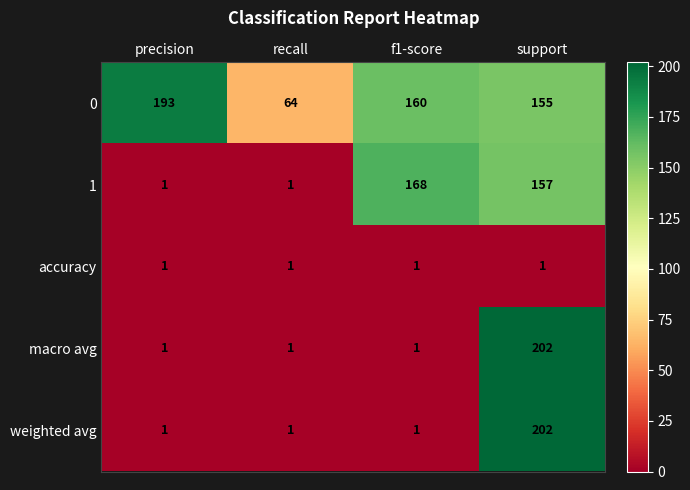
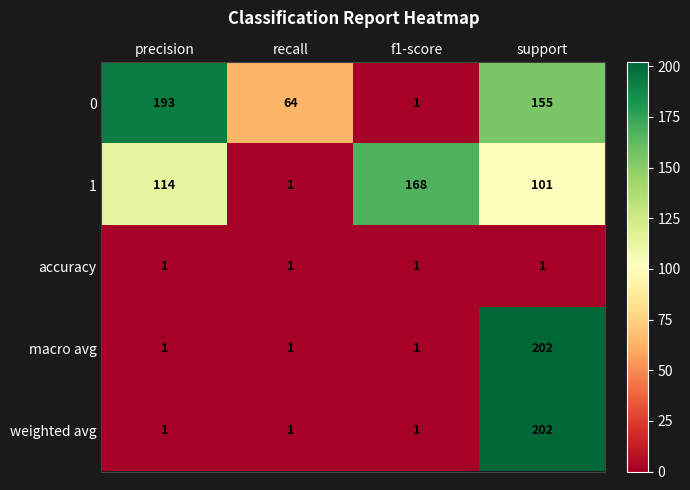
  {
    "0": {
      "precision": 193,
      "recall": 64,
-     "f1-score": 160,
+     "f1-score": 1,
      "support": 155
    },
    "1": {
-     "precision": 1,
+     "precision": 114,
      "recall": 1,
      "f1-score": 168,
-     "support": 157
+     "support": 101
    },
    "accuracy": {
      "precision": 1,
      "recall": 1,
      "f1-score": 1,
      "support": 1
    },
    "macro avg": {
      "precision": 1,
      "recall": 1,
      "f1-score": 1,
      "support": 202
    },
    "weighted avg": {
      "precision": 1,
      "recall": 1,
      "f1-score": 1,
      "support": 202
    }
  }
